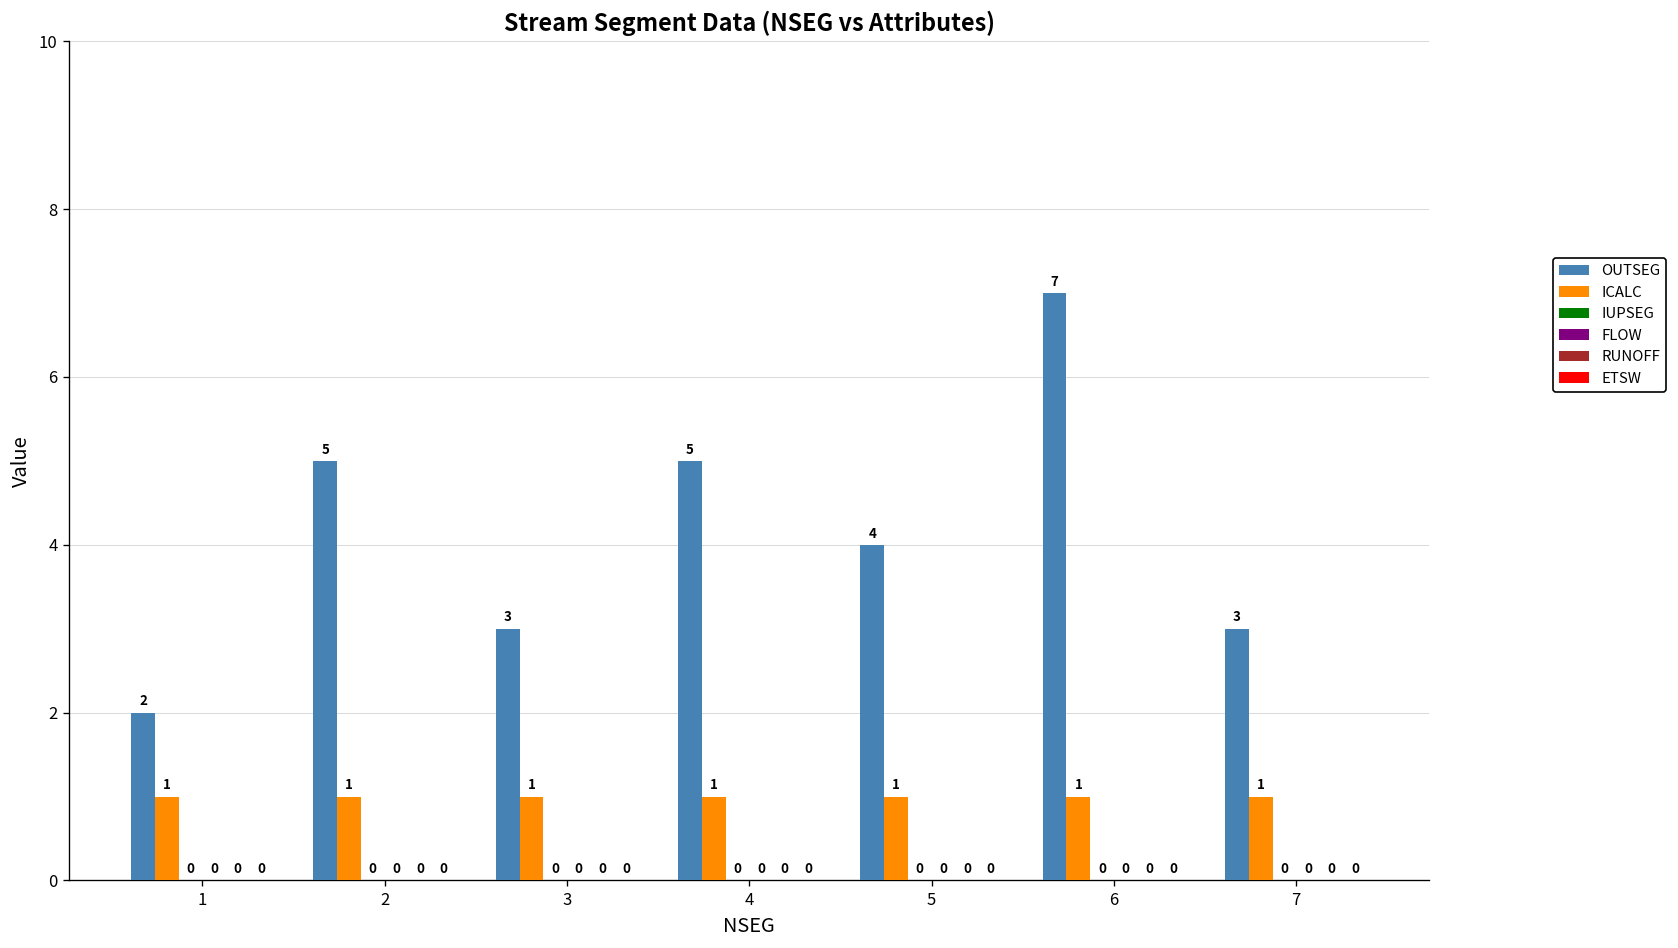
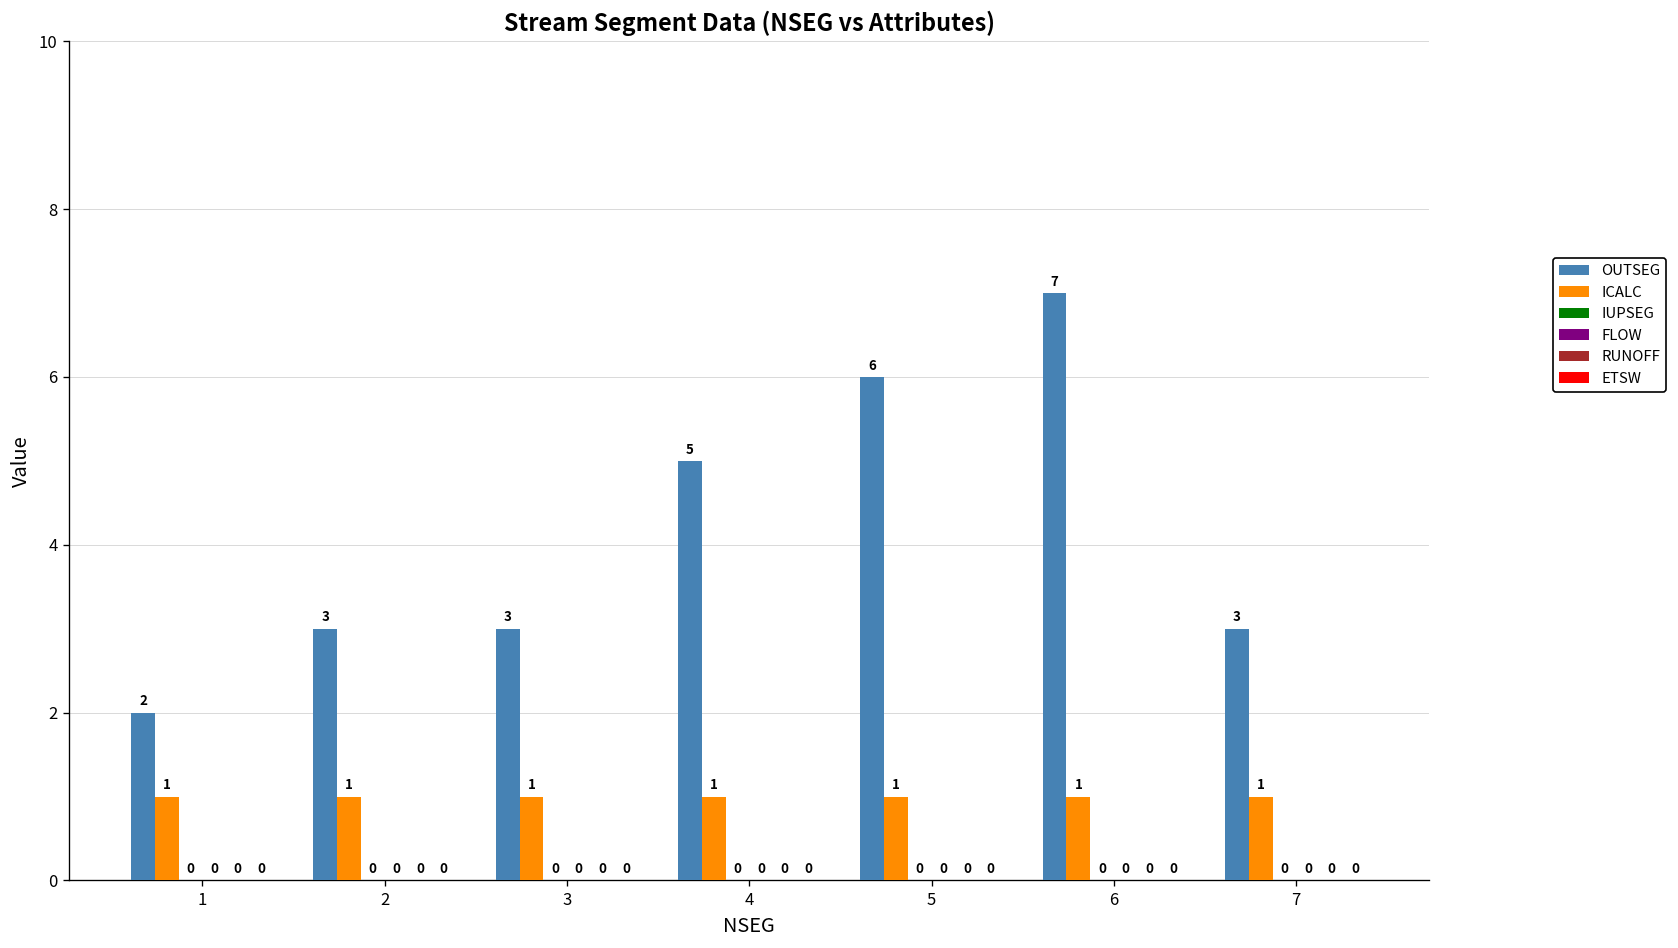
  {
    "OUTSEG": {
      "1": 2,
-     "2": 5,
+     "2": 3,
      "3": 3,
      "4": 5,
-     "5": 4,
+     "5": 6,
      "6": 7,
      "7": 3
    },
    "ICALC": {
      "1": 1,
      "2": 1,
      "3": 1,
      "4": 1,
      "5": 1,
      "6": 1,
      "7": 1
    },
    "IUPSEG": {
      "1": 0,
      "2": 0,
      "3": 0,
      "4": 0,
      "5": 0,
      "6": 0,
      "7": 0
    },
    "FLOW": {
      "1": 0,
      "2": 0,
      "3": 0,
      "4": 0,
      "5": 0,
      "6": 0,
      "7": 0
    },
    "RUNOFF": {
      "1": 0,
      "2": 0,
      "3": 0,
      "4": 0,
      "5": 0,
      "6": 0,
      "7": 0
    },
    "ETSW": {
      "1": 0,
      "2": 0,
      "3": 0,
      "4": 0,
      "5": 0,
      "6": 0,
      "7": 0
    }
  }
